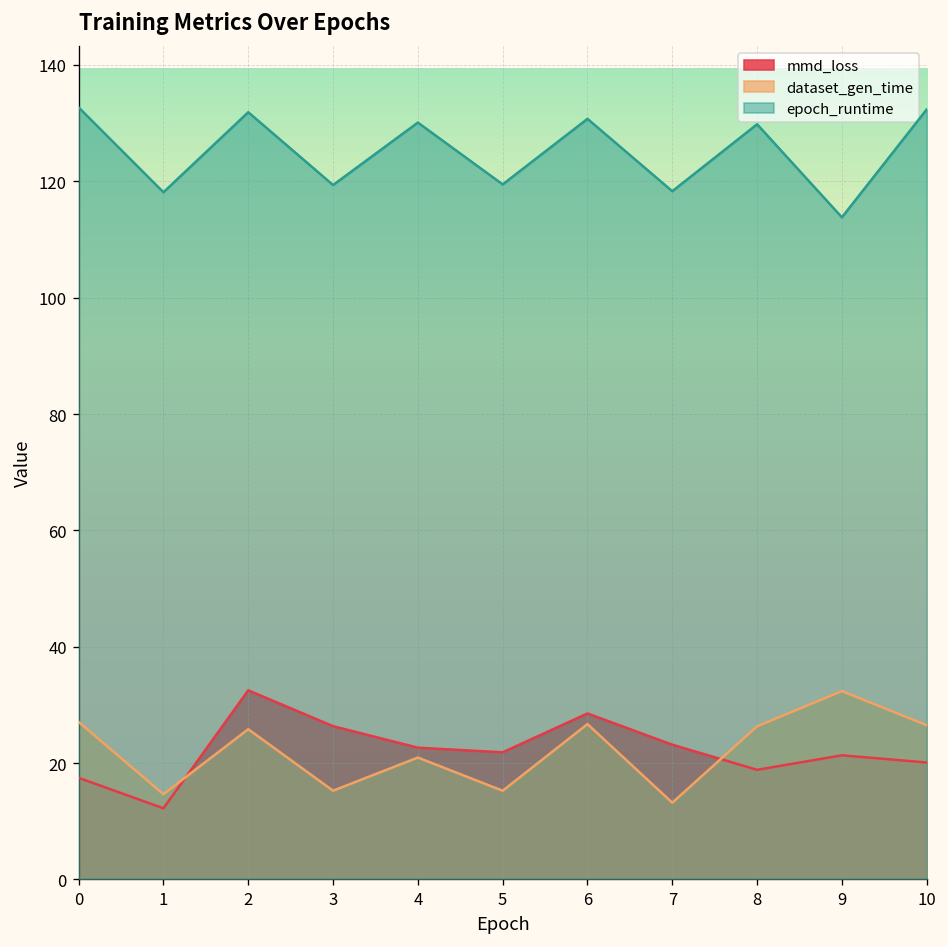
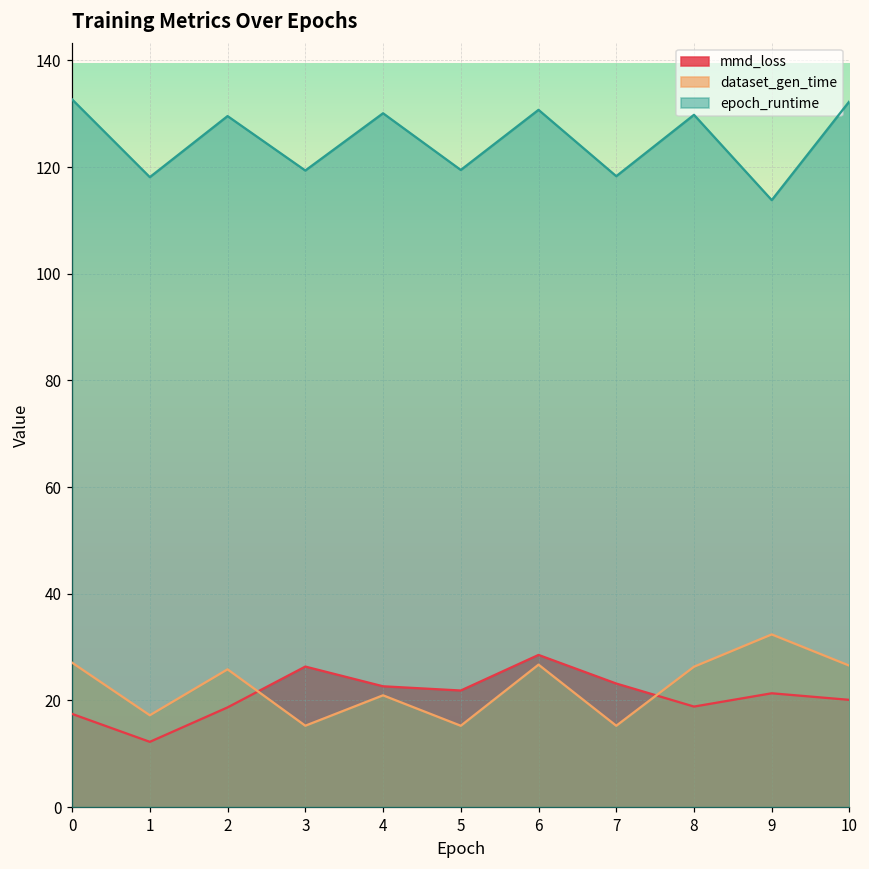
  {
    "mmd_loss": {
      "0": 17,
      "1": 12,
-     "2": 33,
+     "2": 19,
      "3": 26,
      "4": 23,
      "5": 22,
      "6": 29,
      "7": 23,
      "8": 19,
      "9": 21,
      "10": 20
    },
    "dataset_gen_time": {
      "0": 27,
-     "1": 15,
+     "1": 17,
      "2": 26,
      "3": 15,
      "4": 21,
      "5": 15,
      "6": 27,
-     "7": 13,
+     "7": 15,
      "8": 26,
      "9": 32,
      "10": 27
    },
    "epoch_runtime": {
      "0": 133,
      "1": 118,
-     "2": 132,
+     "2": 130,
      "3": 119,
      "4": 130,
      "5": 119,
      "6": 131,
      "7": 118,
      "9": 114,
      "10": 132
    }
  }
